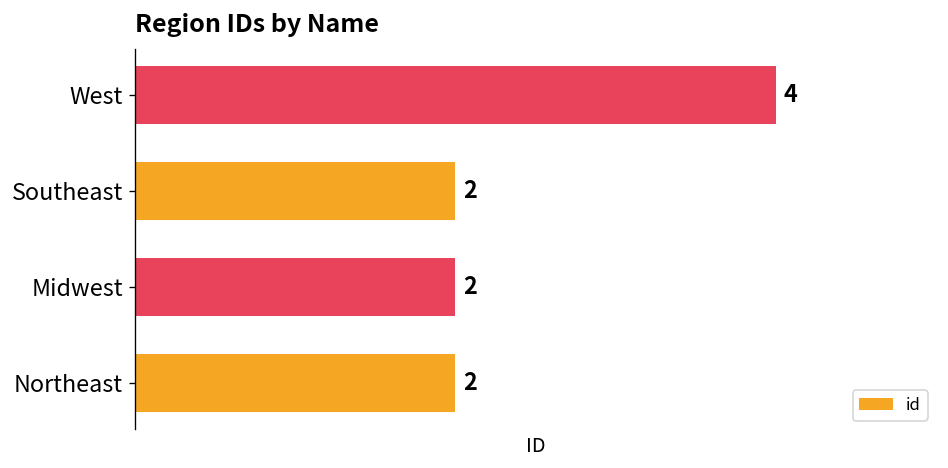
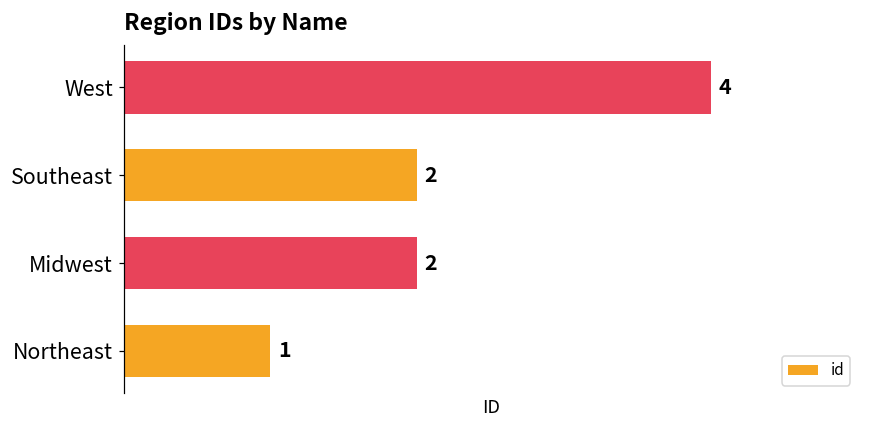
  {
    "West": 4,
    "Southeast": 2,
    "Midwest": 2,
-   "Northeast": 2
+   "Northeast": 1
  }
